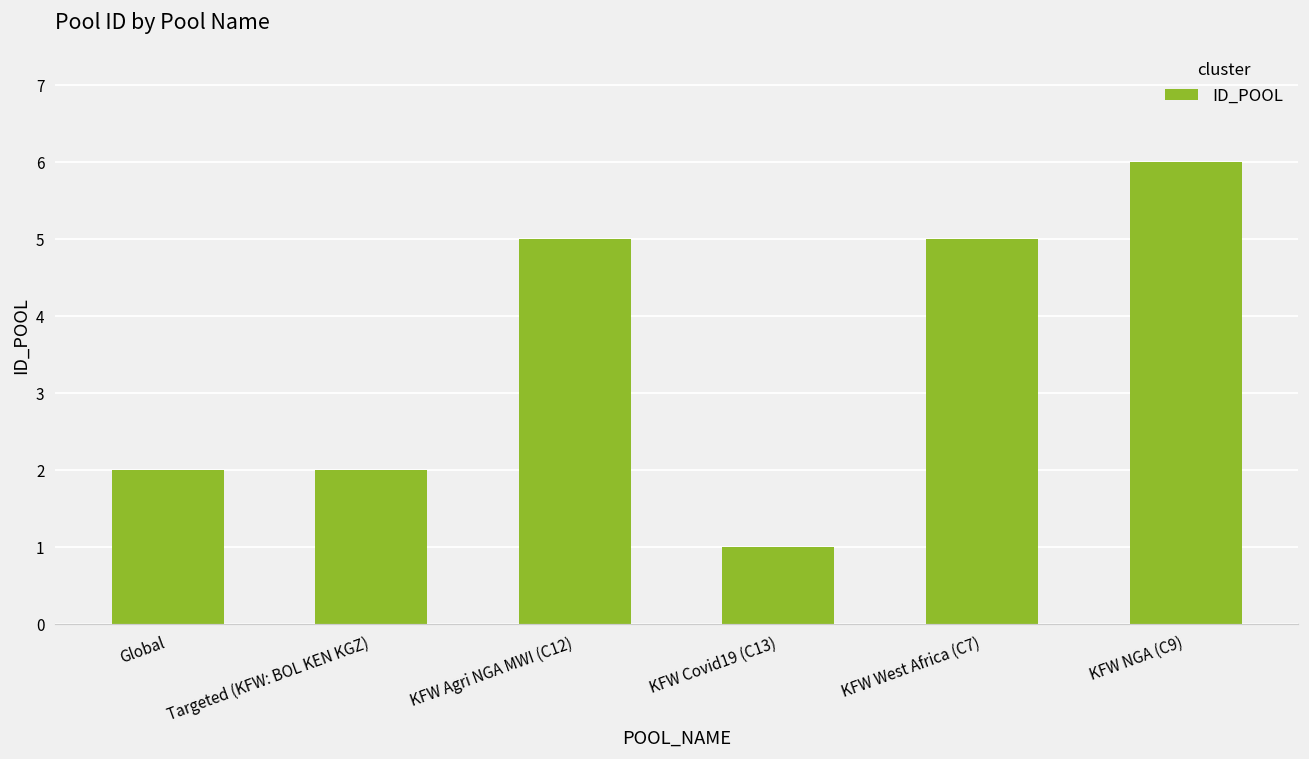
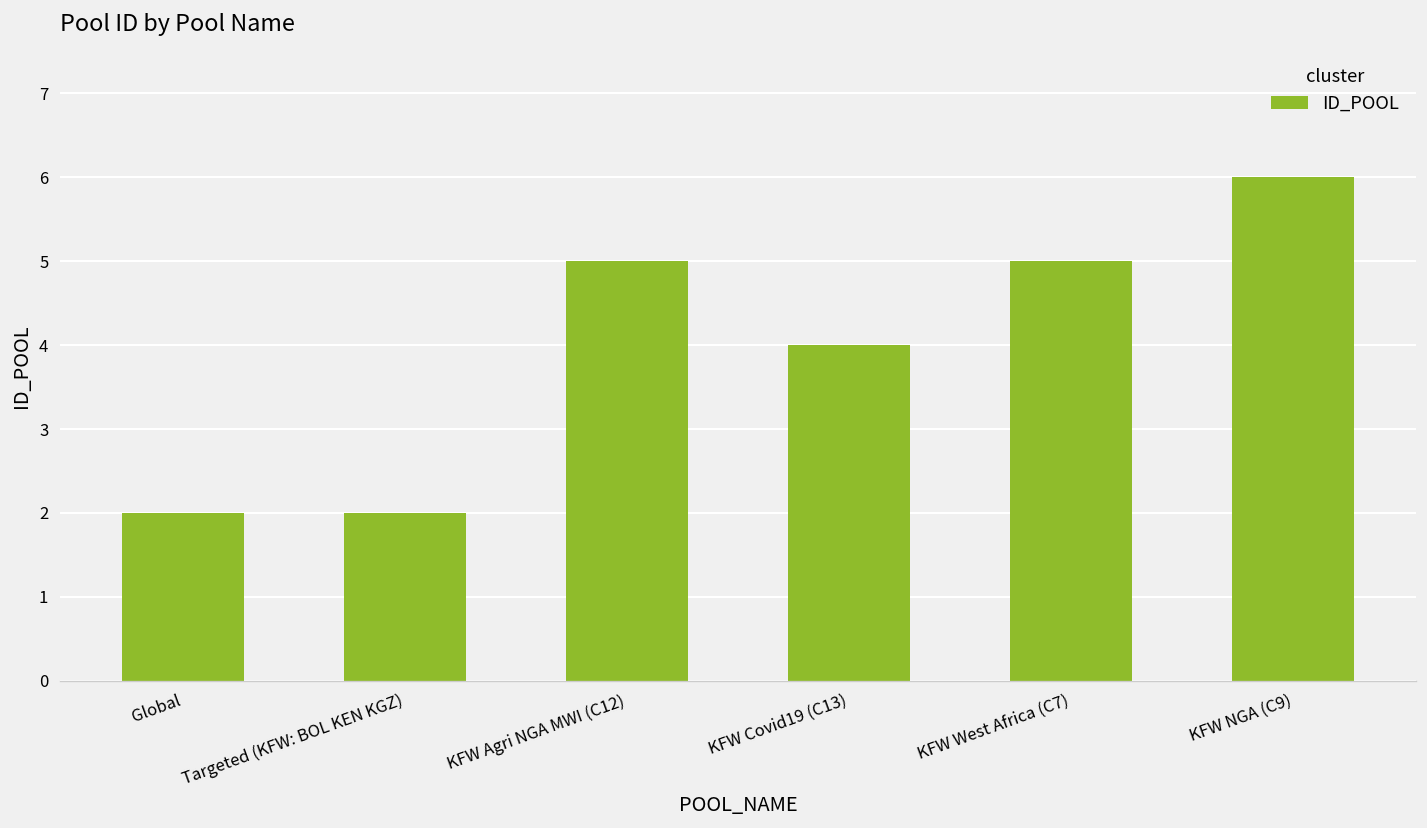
  {
    "Global": 2,
    "Targeted (KFW: BOL KEN KGZ)": 2,
    "KFW Agri NGA MWI (C12)": 5,
-   "KFW Covid19 (C13)": 1,
+   "KFW Covid19 (C13)": 4,
    "KFW West Africa (C7)": 5,
    "KFW NGA (C9)": 6
  }
